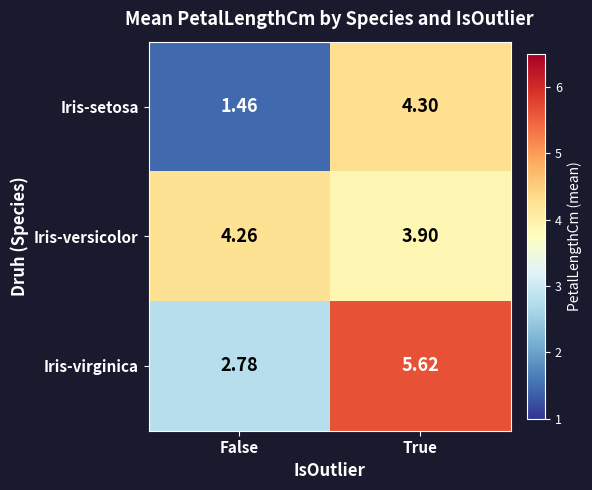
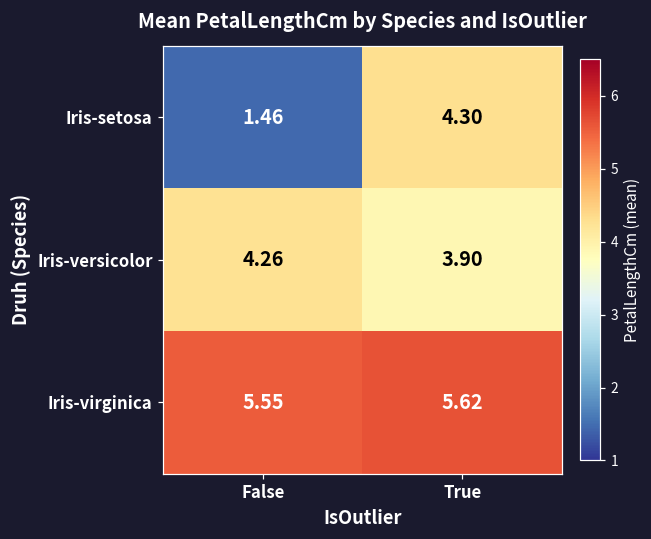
  {
    "Iris-setosa": {
      "False": 1.46,
      "True": 4.30
    },
    "Iris-versicolor": {
      "False": 4.26,
      "True": 3.90
    },
    "Iris-virginica": {
-     "False": 2.78,
+     "False": 5.55,
      "True": 5.62
    }
  }
